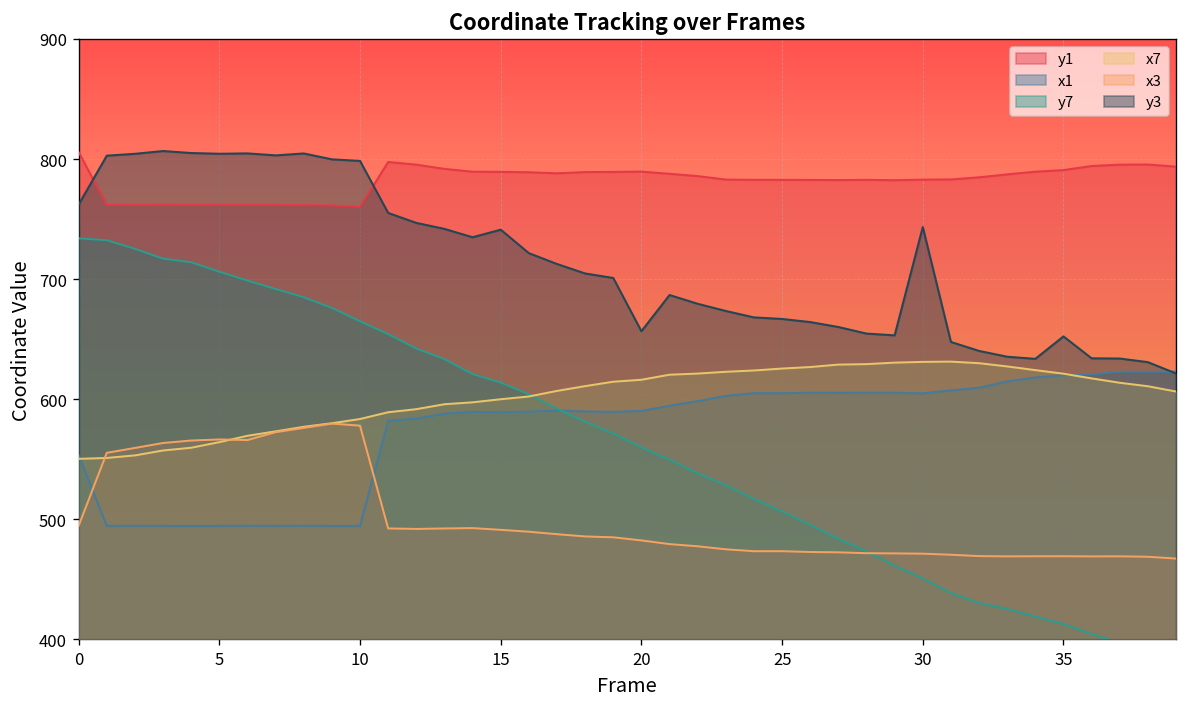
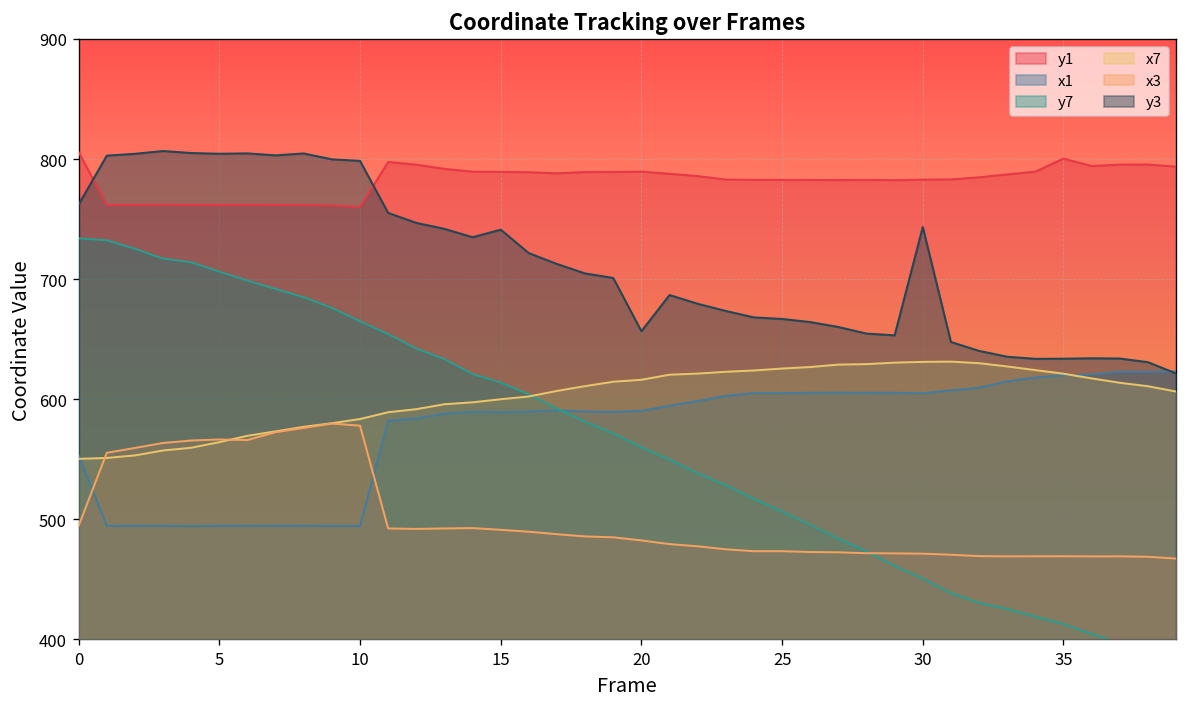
  {
    "y1": {
      "0": 806,
      "5": 762,
      "10": 760,
      "15": 789,
      "20": 790,
      "25": 783,
      "30": 783,
-     "35": 791
+     "35": 800
    },
    "y3": {
      "0": 762,
      "5": 804,
      "10": 799,
      "15": 741,
      "20": 657,
      "25": 667,
      "30": 743,
-     "35": 652
+     "35": 634
    }
  }
